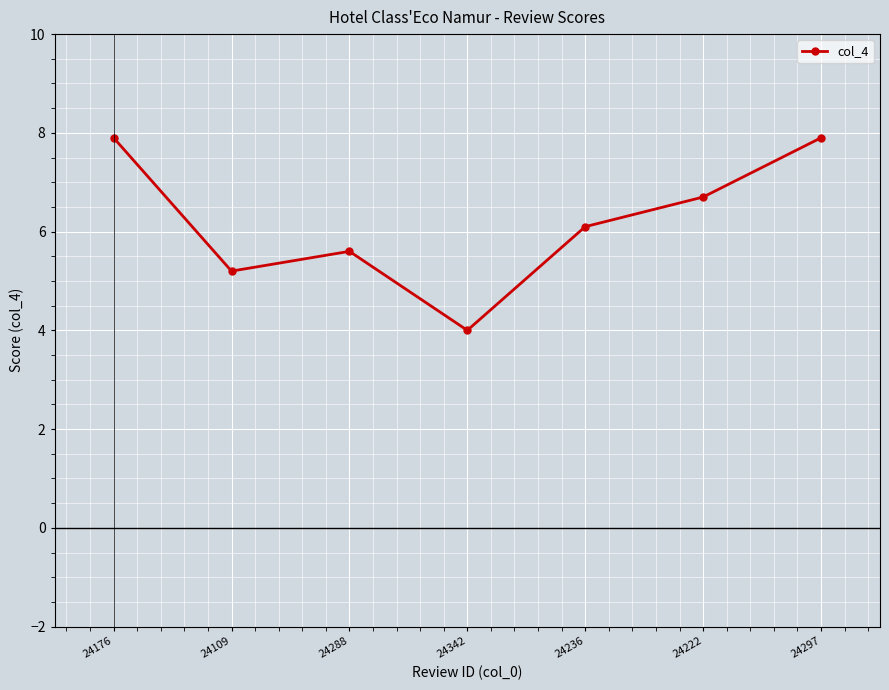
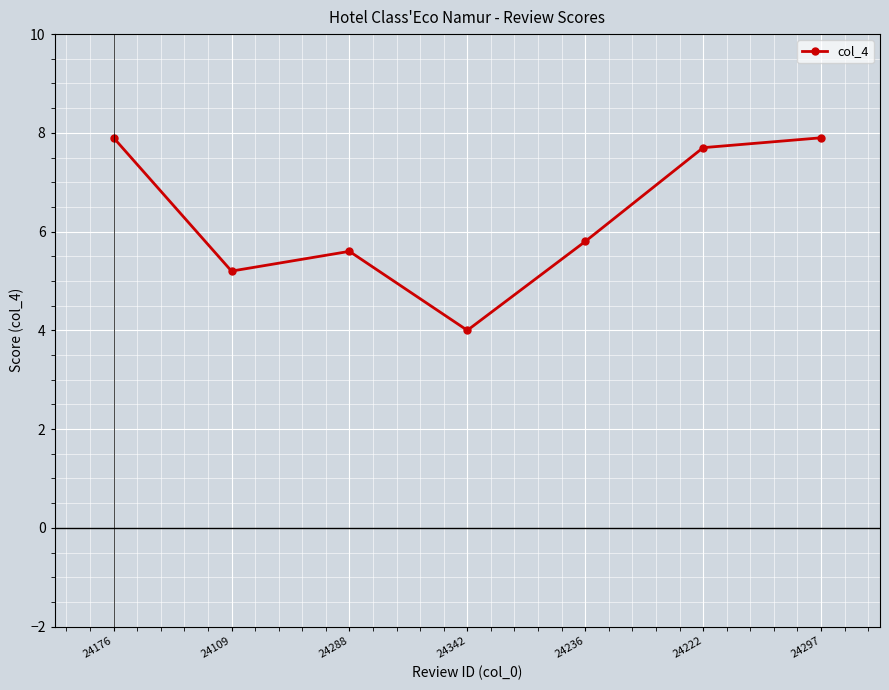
  {
    "24176": 7.9,
    "24109": 5.2,
    "24288": 5.6,
    "24342": 4.0,
-   "24236": 6.1,
-   "24222": 6.7,
+   "24236": 5.8,
+   "24222": 7.7,
    "24297": 7.9
  }
